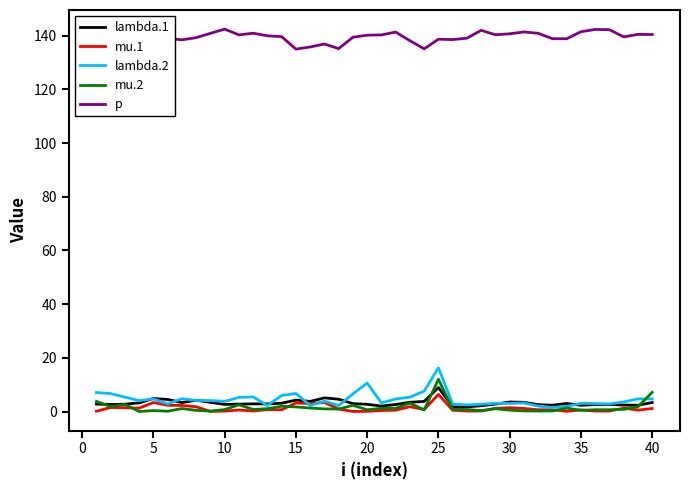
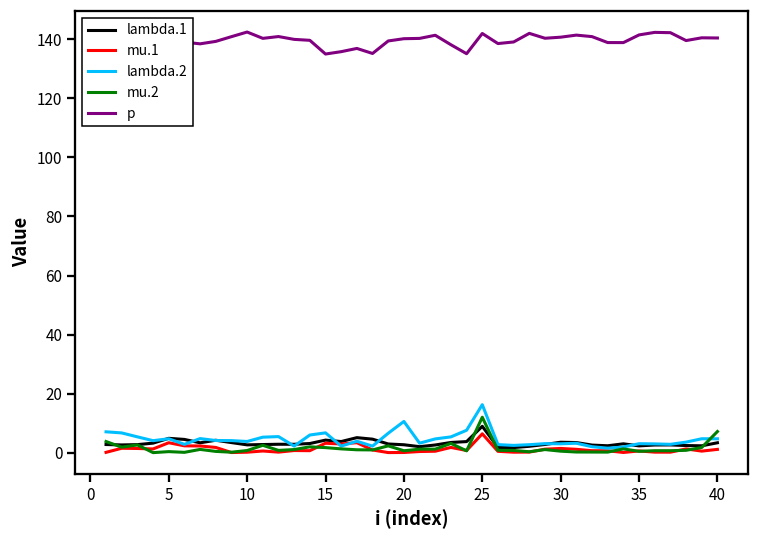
  {
    "lambda.1": {
      "10": 3,
      "15": 4,
      "20": 3,
      "25": 9,
      "40": 3
    },
    "mu.1": {
      "5": 3,
      "15": 3,
      "25": 6,
      "40": 1
    },
    "lambda.2": {
      "10": 4,
      "15": 7,
      "20": 11,
      "25": 16,
      "40": 5
    },
    "mu.2": {
      "5": 0,
      "15": 2,
      "25": 12,
      "40": 7
    },
    "p": {
      "10": 142,
      "15": 135,
      "20": 140,
-     "25": 139,
+     "25": 142,
      "30": 141,
      "35": 141,
      "40": 140
    }
  }
